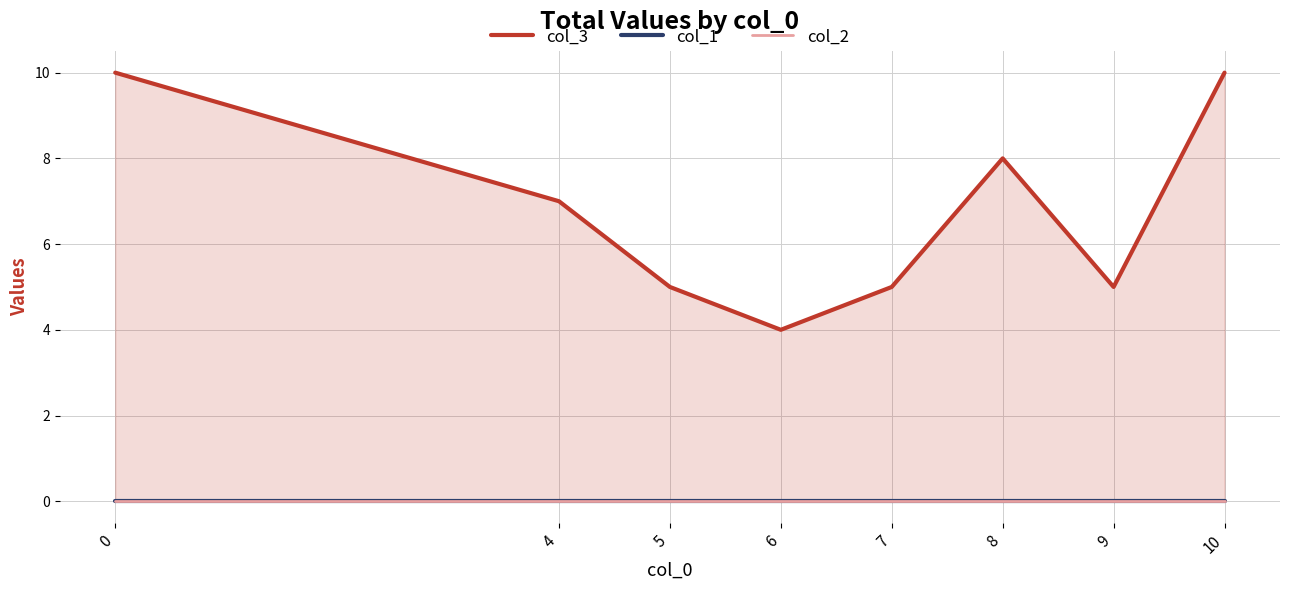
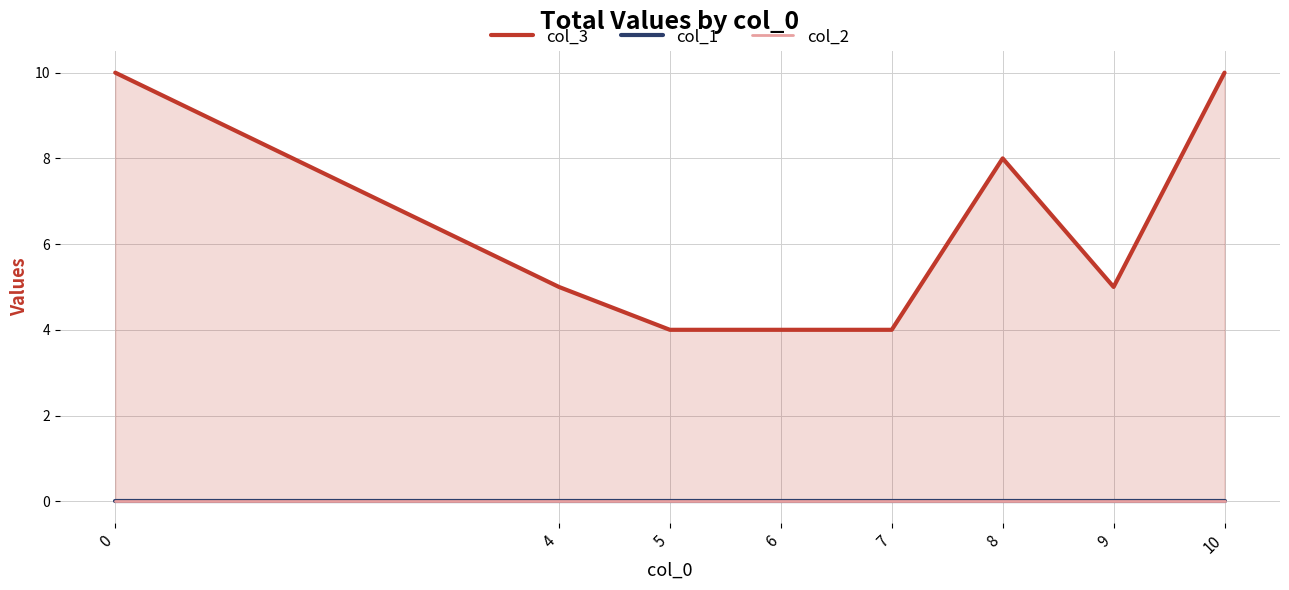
  {
    "col_3": {
      "0": 10,
-     "4": 7,
-     "5": 5,
+     "4": 5,
+     "5": 4,
      "6": 4,
-     "7": 5,
+     "7": 4,
      "8": 8,
      "9": 5,
      "10": 10
    },
    "col_2": {
      "0": 0,
      "4": 0,
      "5": 0,
      "6": 0,
      "7": 0,
      "8": 0,
      "9": 0,
      "10": 0
    }
  }
